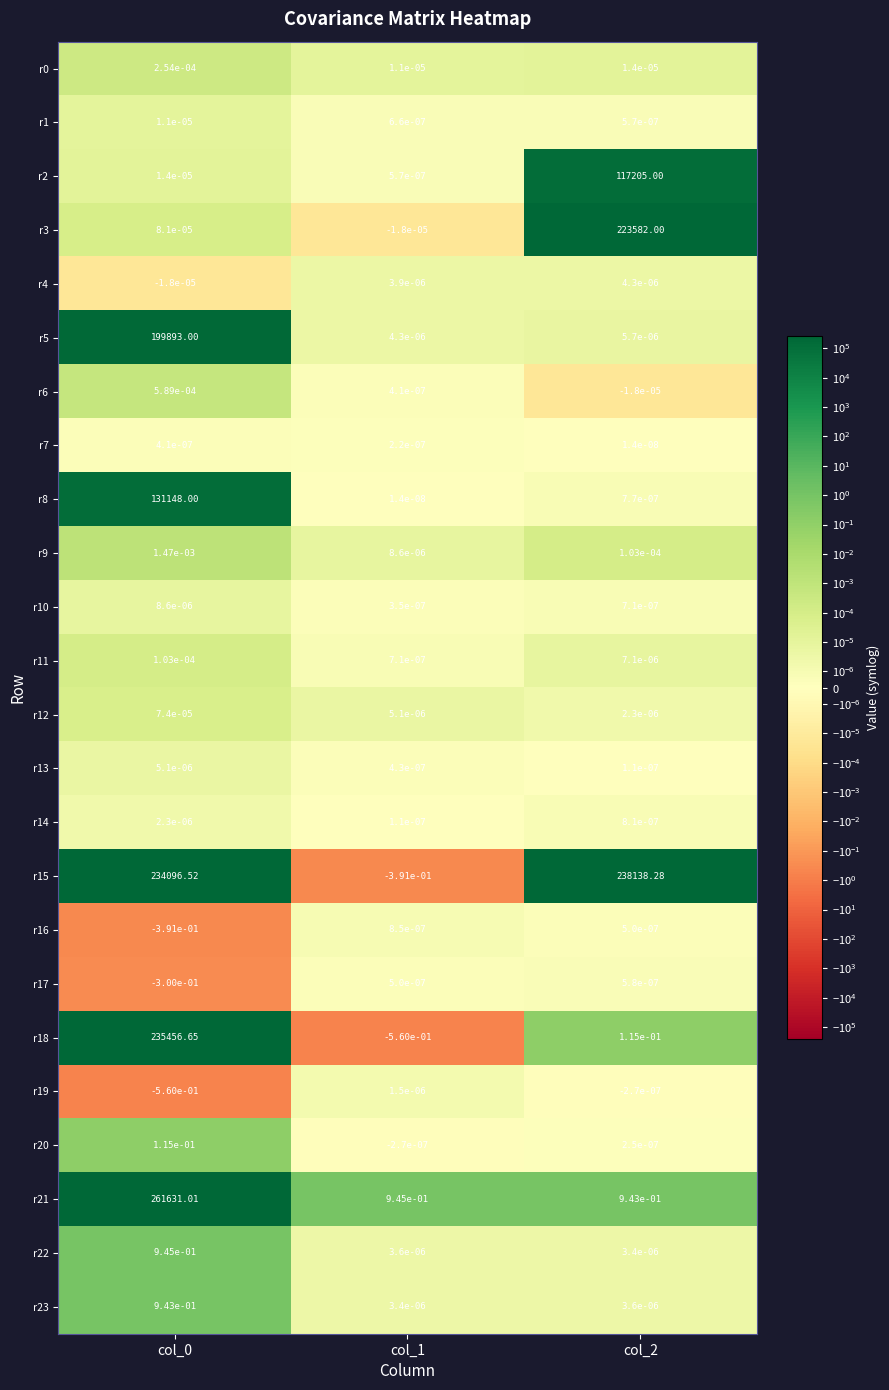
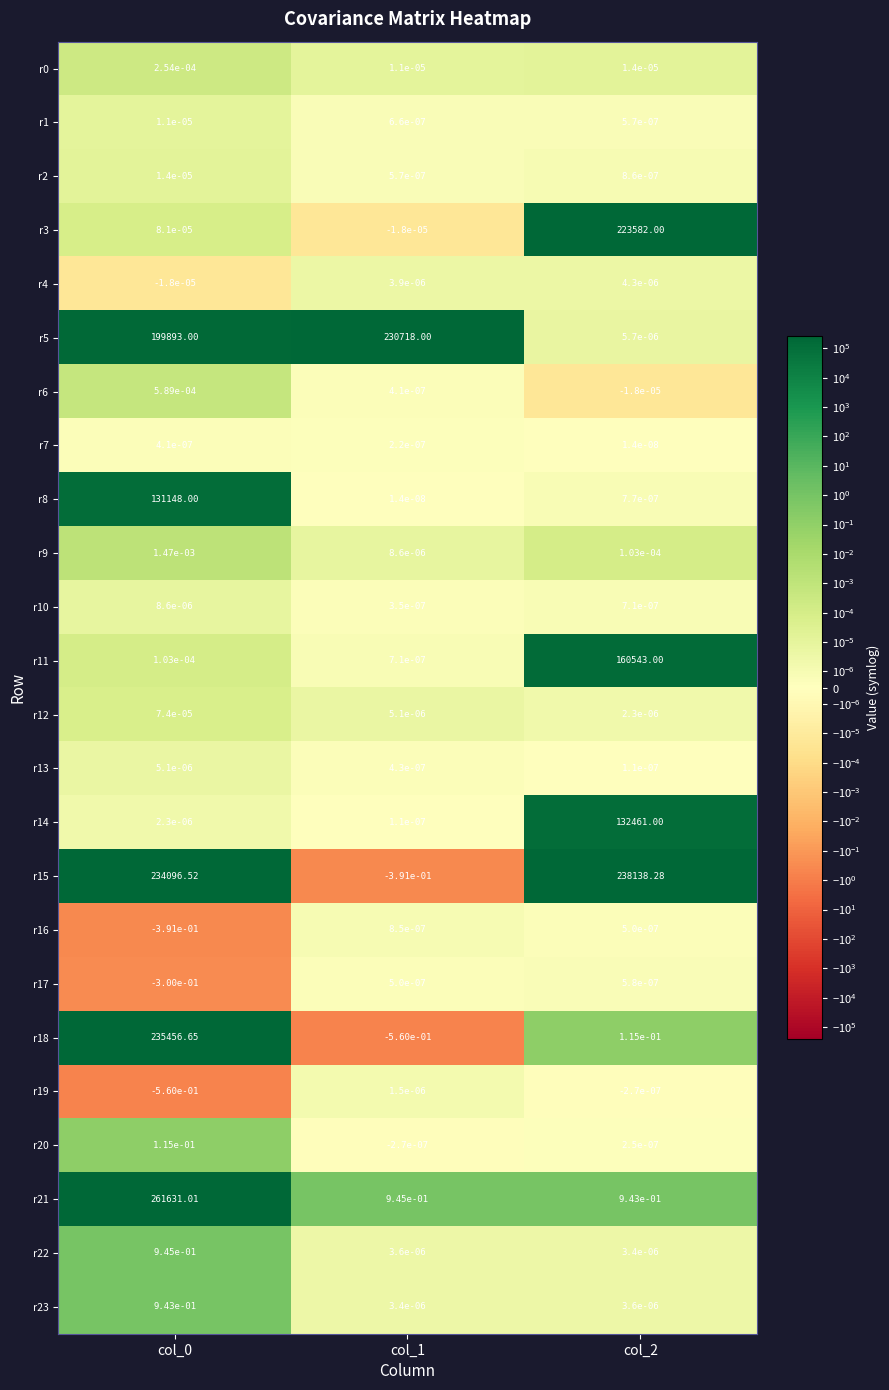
  {
    "r0": {
      "col_0": "2.54e-04",
      "col_1": "1.1e-05",
      "col_2": "1.4e-05"
    },
    "r1": {
      "col_0": "1.1e-05",
      "col_1": "6.6e-07",
      "col_2": "5.7e-07"
    },
    "r2": {
      "col_0": "1.4e-05",
      "col_1": "5.7e-07",
-     "col_2": "117205.00"
+     "col_2": "8.6e-07"
    },
    "r3": {
      "col_0": "8.1e-05",
      "col_1": "-1.8e-05",
      "col_2": "223582.00"
    },
    "r4": {
      "col_0": "-1.8e-05",
      "col_1": "3.9e-06",
      "col_2": "4.3e-06"
    },
    "r5": {
      "col_0": "199893.00",
-     "col_1": "4.3e-06",
+     "col_1": "230718.00",
      "col_2": "5.7e-06"
    },
    "r6": {
      "col_0": "5.89e-04",
      "col_1": "4.1e-07",
      "col_2": "-1.8e-05"
    },
    "r7": {
      "col_0": "4.1e-07",
      "col_1": "2.2e-07",
      "col_2": "1.4e-08"
    },
    "r8": {
      "col_0": "131148.00",
      "col_1": "1.4e-08",
      "col_2": "7.7e-07"
    },
    "r9": {
      "col_0": "1.47e-03",
      "col_1": "8.6e-06",
      "col_2": "1.03e-04"
    },
    "r10": {
      "col_0": "8.6e-06",
      "col_1": "3.5e-07",
      "col_2": "7.1e-07"
    },
    "r11": {
      "col_0": "1.03e-04",
      "col_1": "7.1e-07",
-     "col_2": "7.1e-06"
+     "col_2": "160543.00"
    },
    "r12": {
      "col_0": "7.4e-05",
      "col_1": "5.1e-06",
      "col_2": "2.3e-06"
    },
    "r13": {
      "col_0": "5.1e-06",
      "col_1": "4.3e-07",
      "col_2": "1.1e-07"
    },
    "r14": {
      "col_0": "2.3e-06",
      "col_1": "1.1e-07",
-     "col_2": "8.1e-07"
+     "col_2": "132461.00"
    },
    "r15": {
      "col_0": "234096.52",
      "col_1": "-3.91e-01",
      "col_2": "238138.28"
    },
    "r16": {
      "col_0": "-3.91e-01",
      "col_1": "8.5e-07",
      "col_2": "5.0e-07"
    },
    "r17": {
      "col_0": "-3.00e-01",
      "col_1": "5.0e-07",
      "col_2": "5.8e-07"
    },
    "r18": {
      "col_0": "235456.65",
      "col_1": "-5.60e-01",
      "col_2": "1.15e-01"
    },
    "r19": {
      "col_0": "-5.60e-01",
      "col_1": "1.5e-06",
      "col_2": "-2.7e-07"
    },
    "r20": {
      "col_0": "1.15e-01",
      "col_1": "-2.7e-07",
      "col_2": "2.5e-07"
    },
    "r21": {
      "col_0": "261631.01",
      "col_1": "9.45e-01",
      "col_2": "9.43e-01"
    },
    "r22": {
      "col_0": "9.45e-01",
      "col_1": "3.6e-06",
      "col_2": "3.4e-06"
    },
    "r23": {
      "col_0": "9.43e-01",
      "col_1": "3.4e-06",
      "col_2": "3.6e-06"
    }
  }
